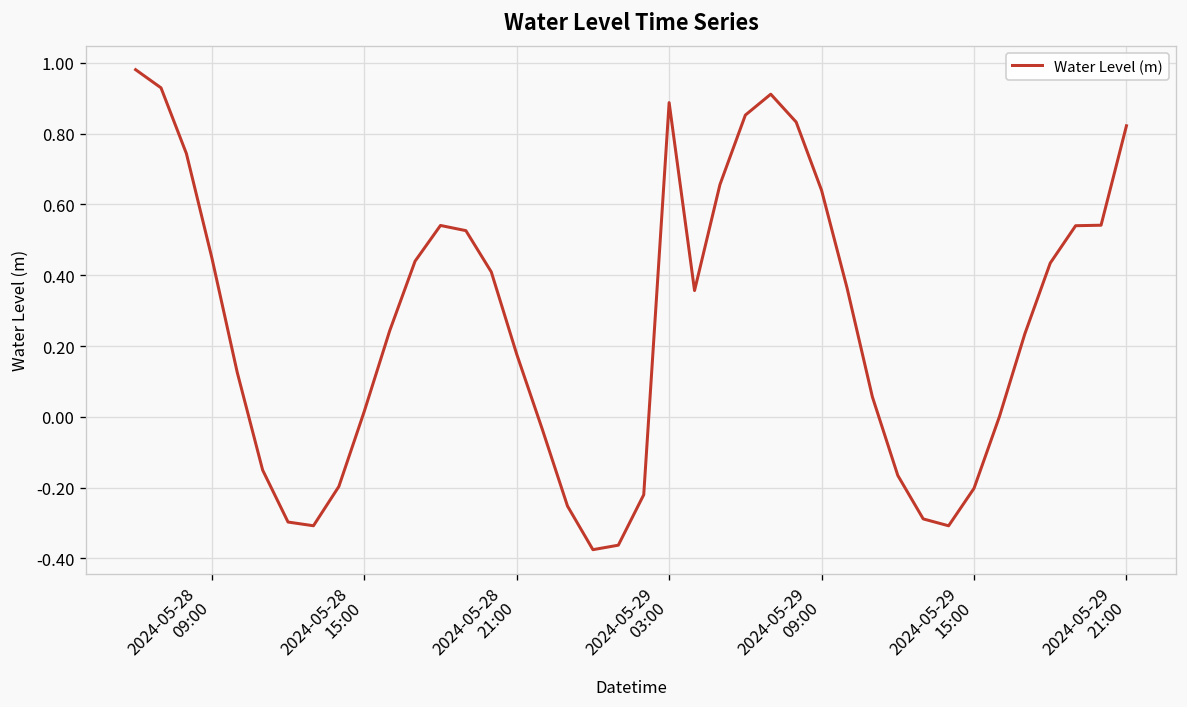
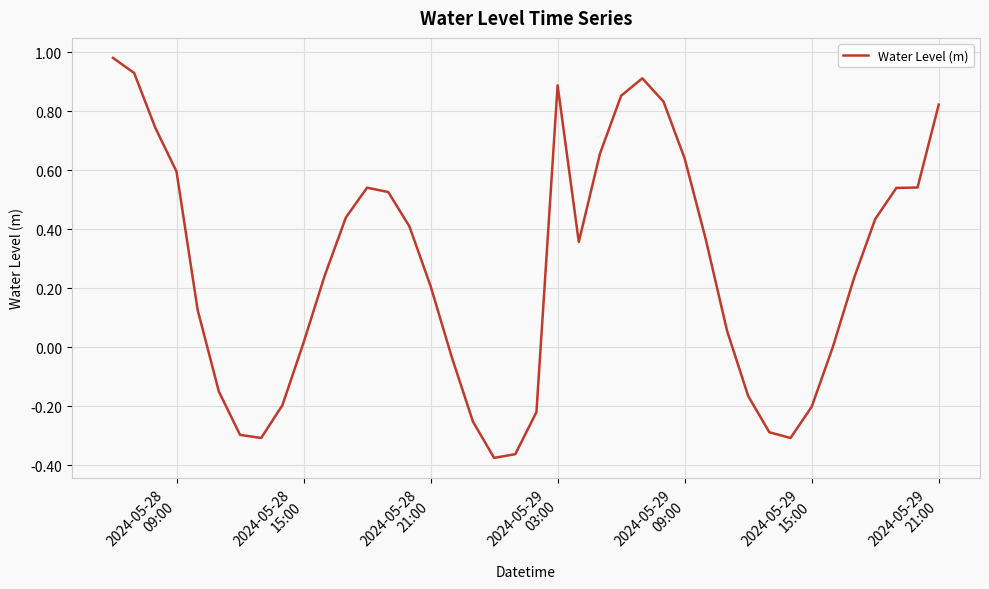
  {
-   "2024-05-28 09:00": 0.45,
+   "2024-05-28 09:00": 0.60,
    "2024-05-28 15:00": 0.02,
-   "2024-05-28 21:00": 0.18,
+   "2024-05-28 21:00": 0.21,
    "2024-05-29 03:00": 0.89,
    "2024-05-29 09:00": 0.64,
    "2024-05-29 15:00": -0.20,
    "2024-05-29 21:00": 0.82
  }
